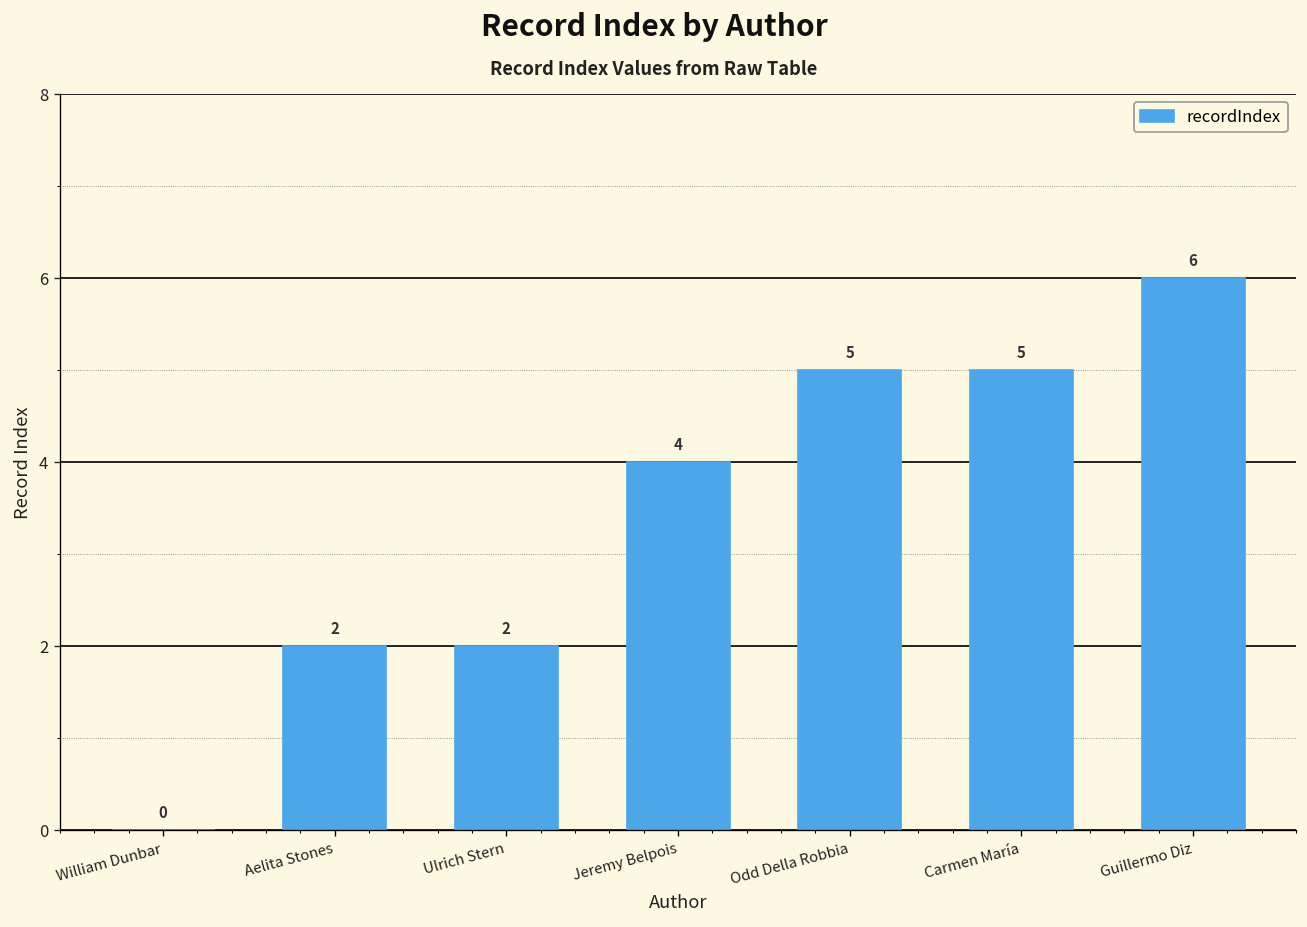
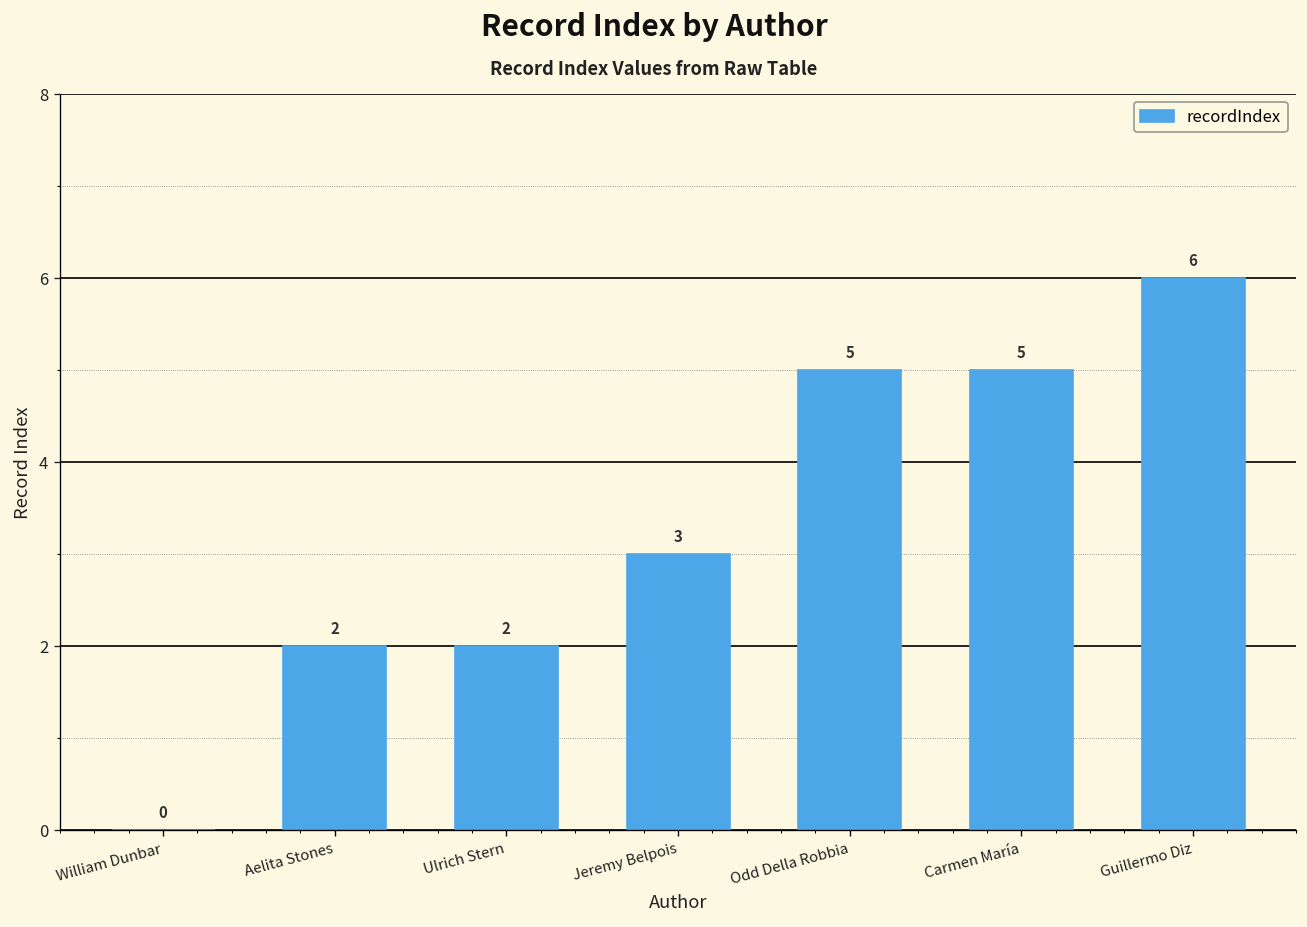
  {
    "William Dunbar": 0,
    "Aelita Stones": 2,
    "Ulrich Stern": 2,
-   "Jeremy Belpois": 4,
+   "Jeremy Belpois": 3,
    "Odd Della Robbia": 5,
    "Carmen María": 5,
    "Guillermo Diz": 6
  }
